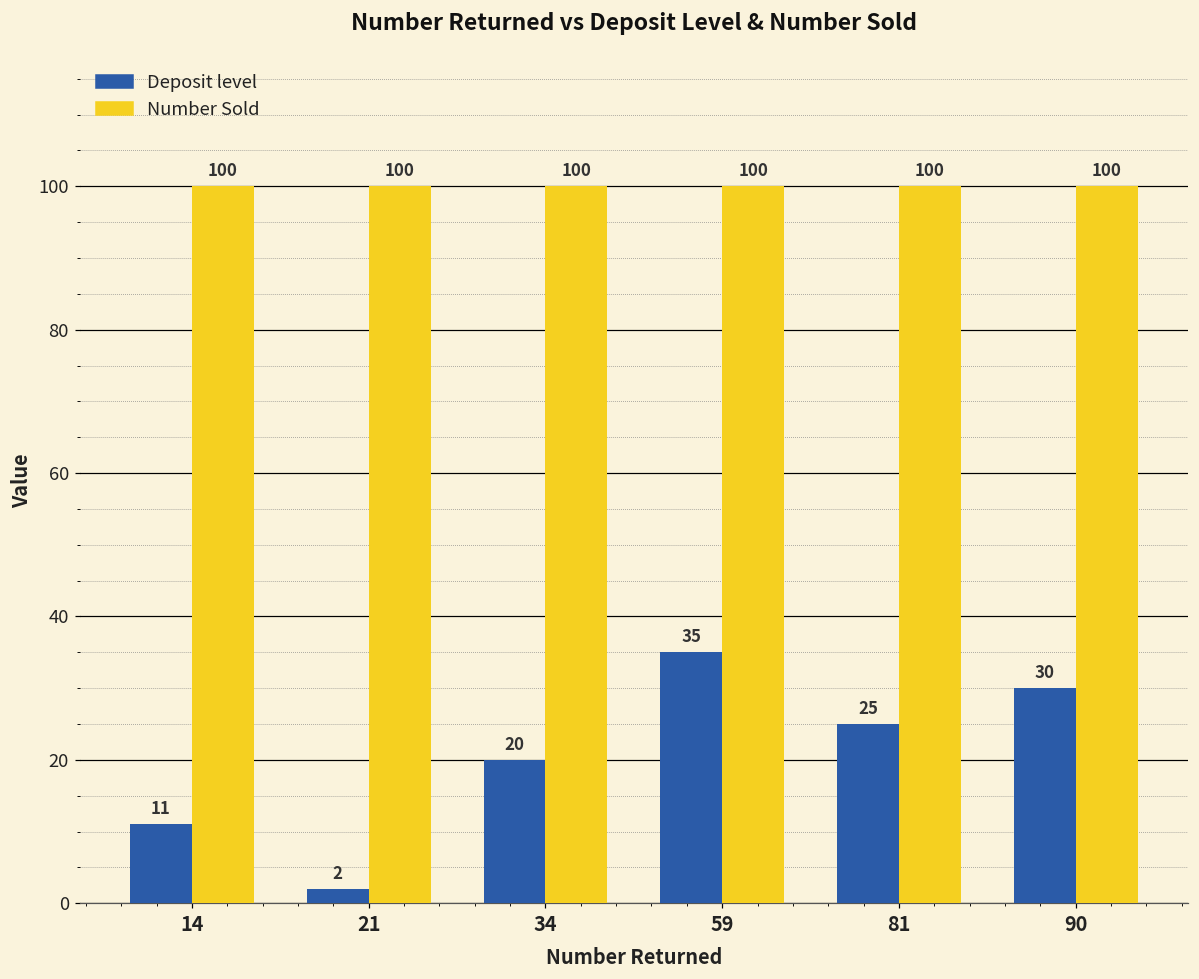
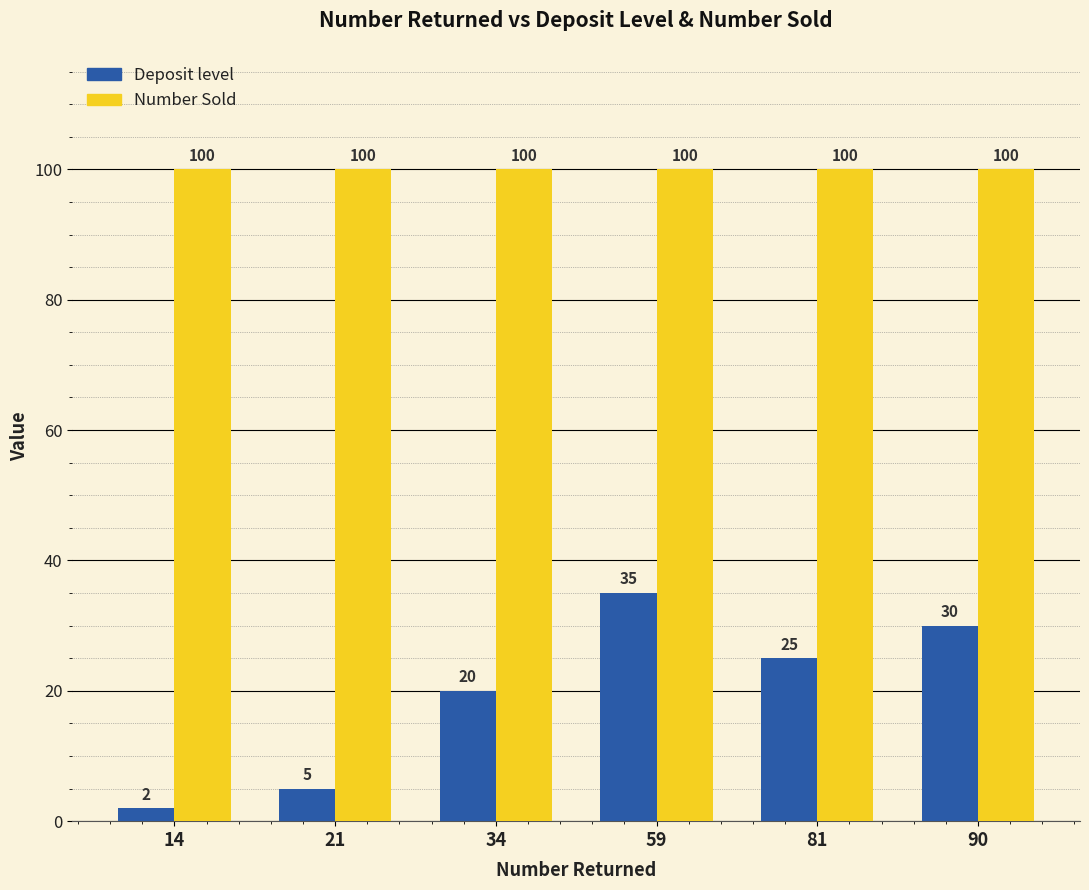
  {
    "Deposit level": {
-     "14": 11,
-     "21": 2,
+     "14": 2,
+     "21": 5,
      "34": 20,
      "59": 35,
      "81": 25,
      "90": 30
    },
    "Number Sold": {
      "14": 100,
      "21": 100,
      "34": 100,
      "59": 100,
      "81": 100,
      "90": 100
    }
  }
